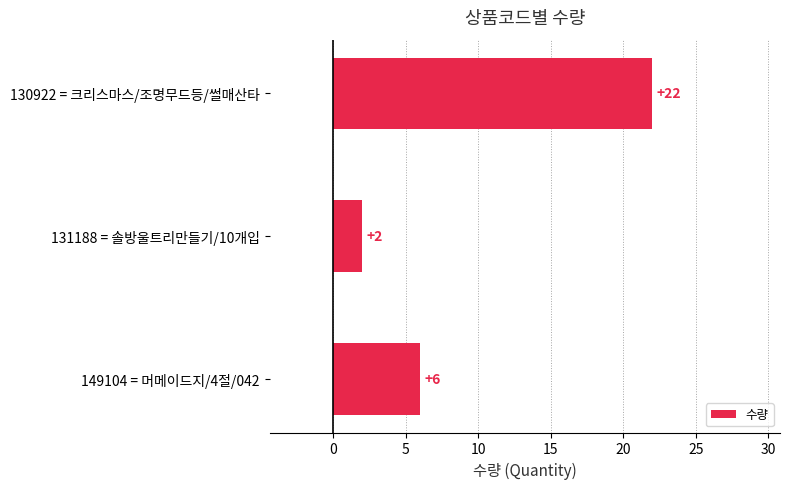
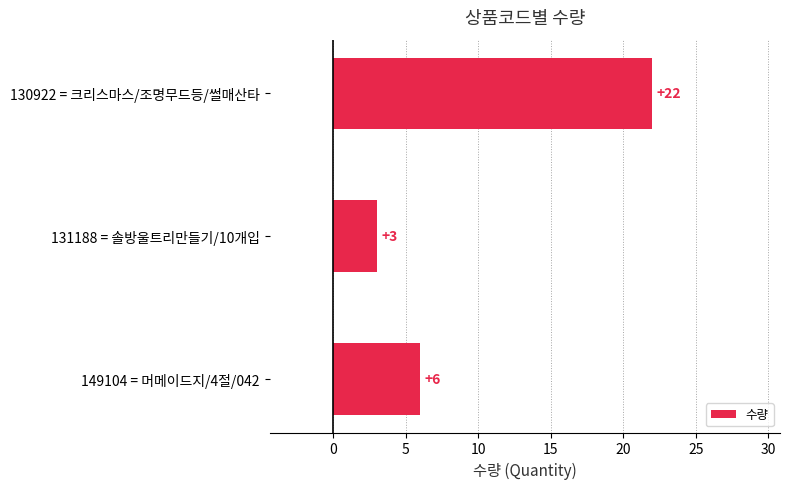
  {
    "130922 = 크리스마스/조명무드등/썰매산타": "+22",
-   "131188 = 솔방울트리만들기/10개입": "+2",
+   "131188 = 솔방울트리만들기/10개입": "+3",
    "149104 = 머메이드지/4절/042": "+6"
  }
